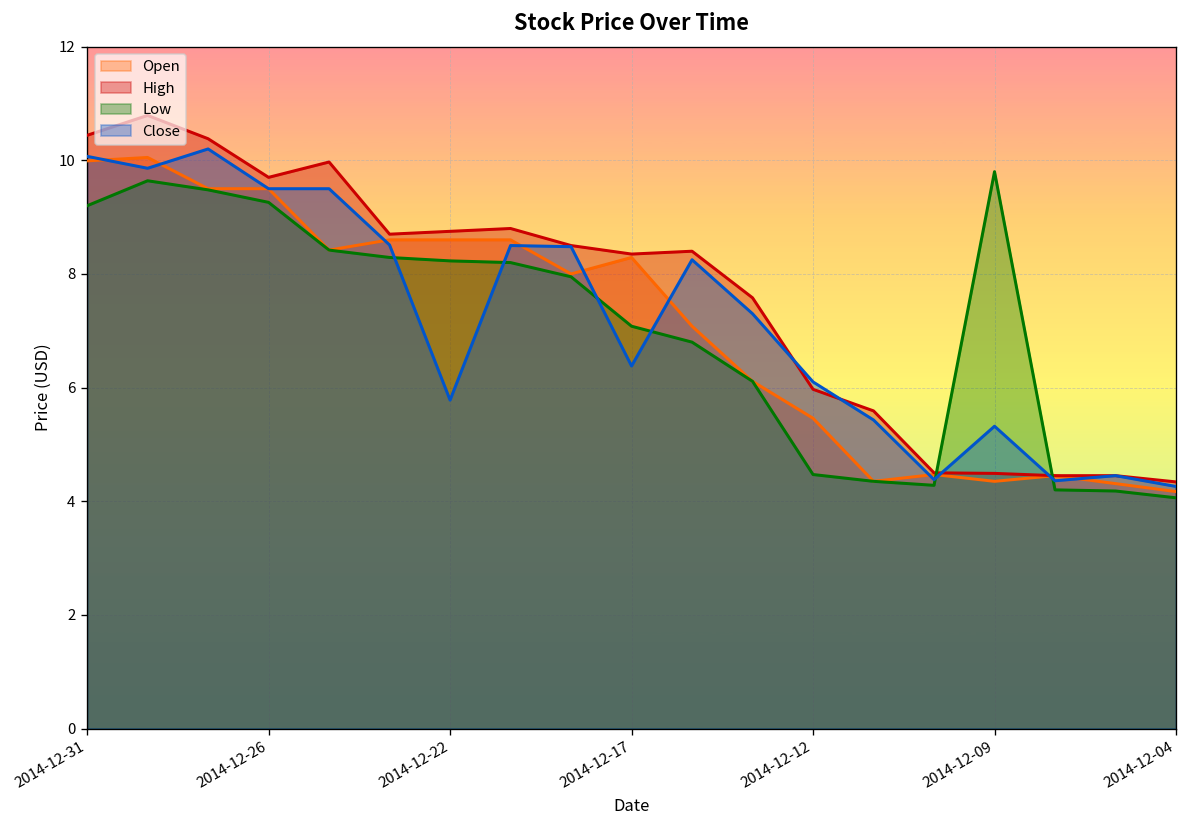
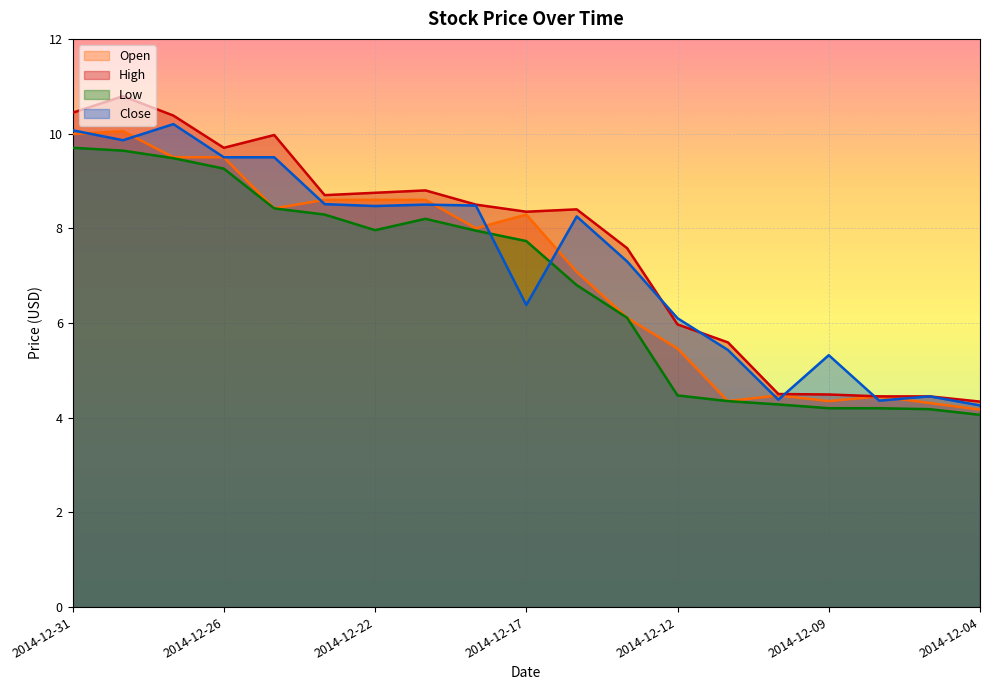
  {
    "Low": {
-     "2014-12-31": 9.2,
+     "2014-12-31": 9.7,
      "2014-12-26": 9.3,
-     "2014-12-22": 8.2,
-     "2014-12-17": 7.1,
+     "2014-12-22": 8.0,
+     "2014-12-17": 7.7,
      "2014-12-12": 4.5,
-     "2014-12-09": 9.8,
+     "2014-12-09": 4.2,
      "2014-12-04": 4.1
    },
    "Close": {
      "2014-12-31": 10.1,
-     "2014-12-22": 5.8,
+     "2014-12-22": 8.5,
      "2014-12-17": 6.4,
      "2014-12-12": 6.1,
      "2014-12-09": 5.3,
      "2014-12-04": 4.3
    }
  }
